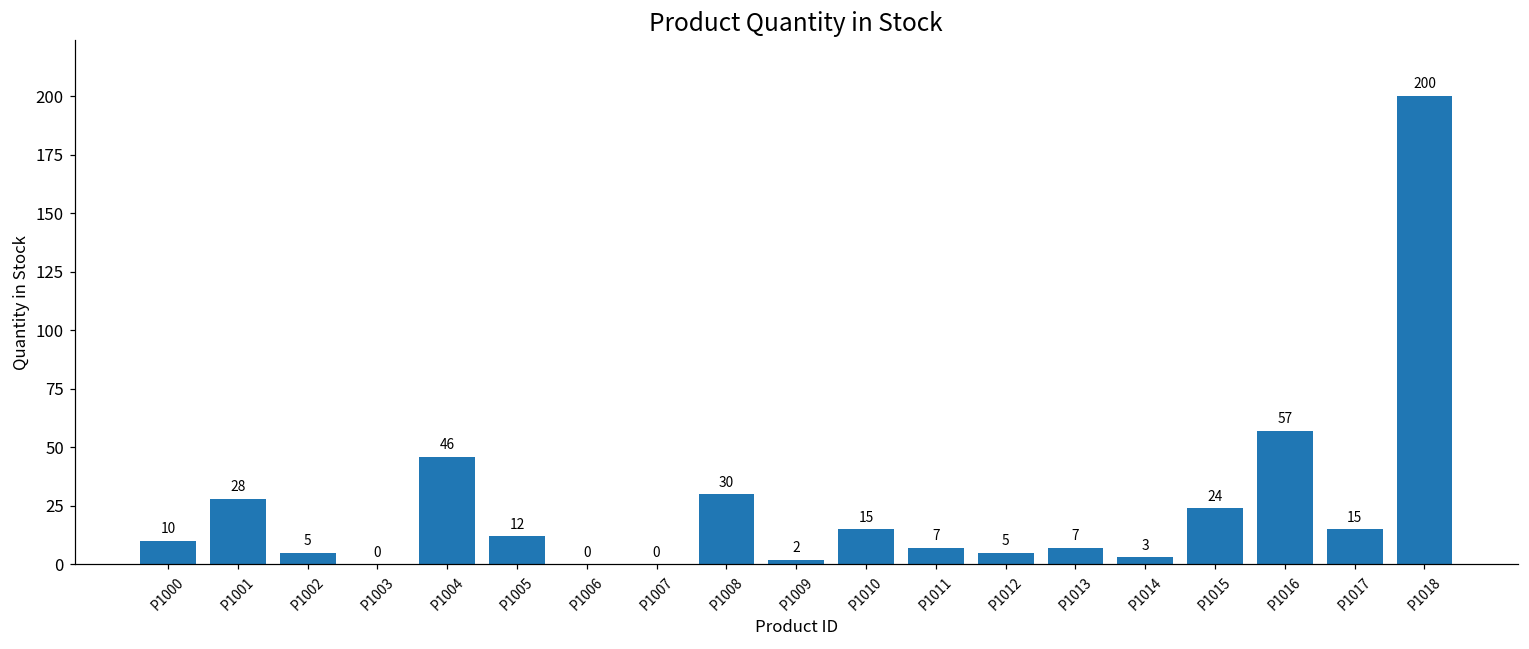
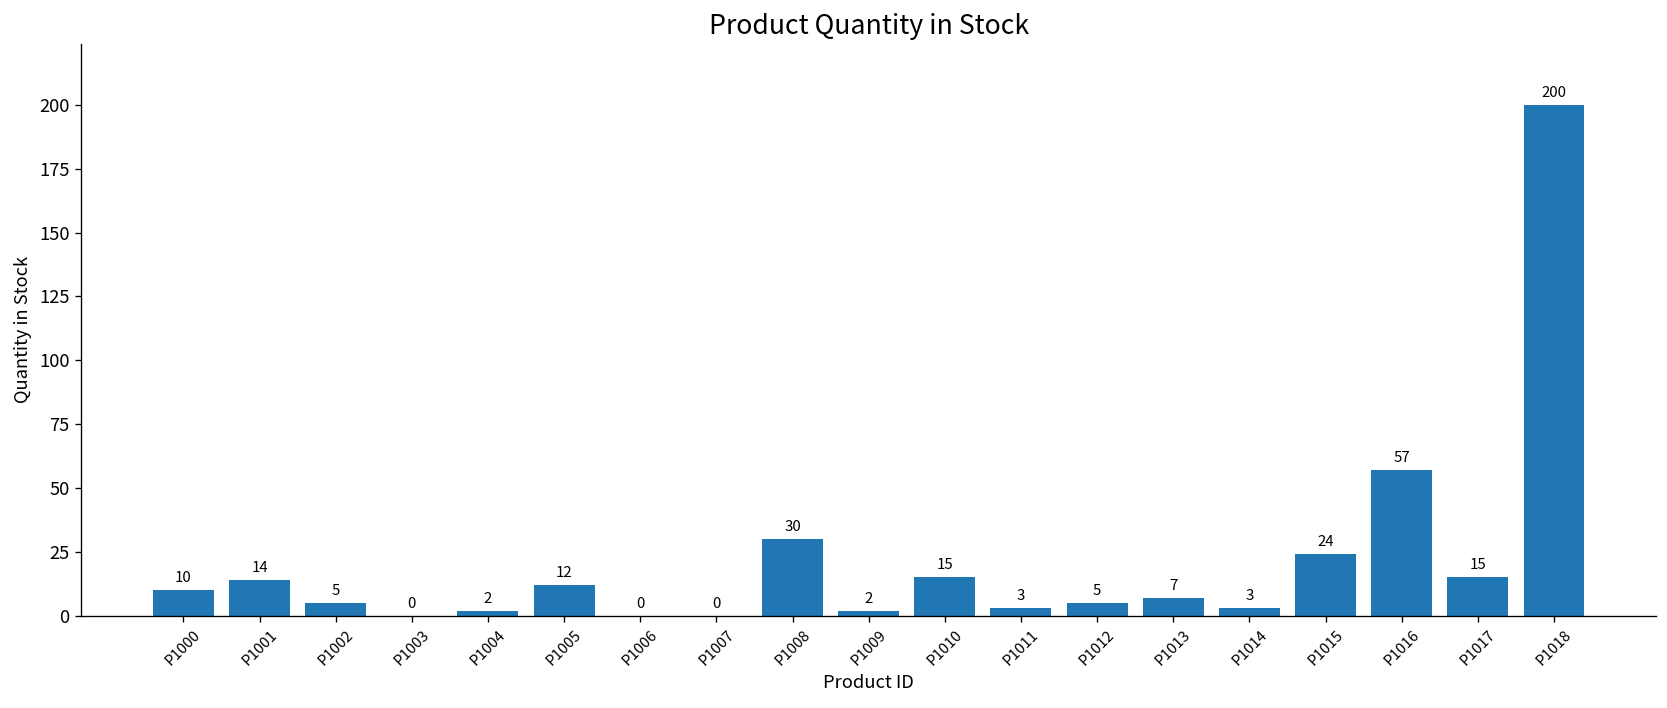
  {
    "P1000": 10,
-   "P1001": 28,
+   "P1001": 14,
    "P1002": 5,
    "P1003": 0,
-   "P1004": 46,
+   "P1004": 2,
    "P1005": 12,
    "P1006": 0,
    "P1007": 0,
    "P1008": 30,
    "P1009": 2,
    "P1010": 15,
-   "P1011": 7,
+   "P1011": 3,
    "P1012": 5,
    "P1013": 7,
    "P1014": 3,
    "P1015": 24,
    "P1016": 57,
    "P1017": 15,
    "P1018": 200
  }
